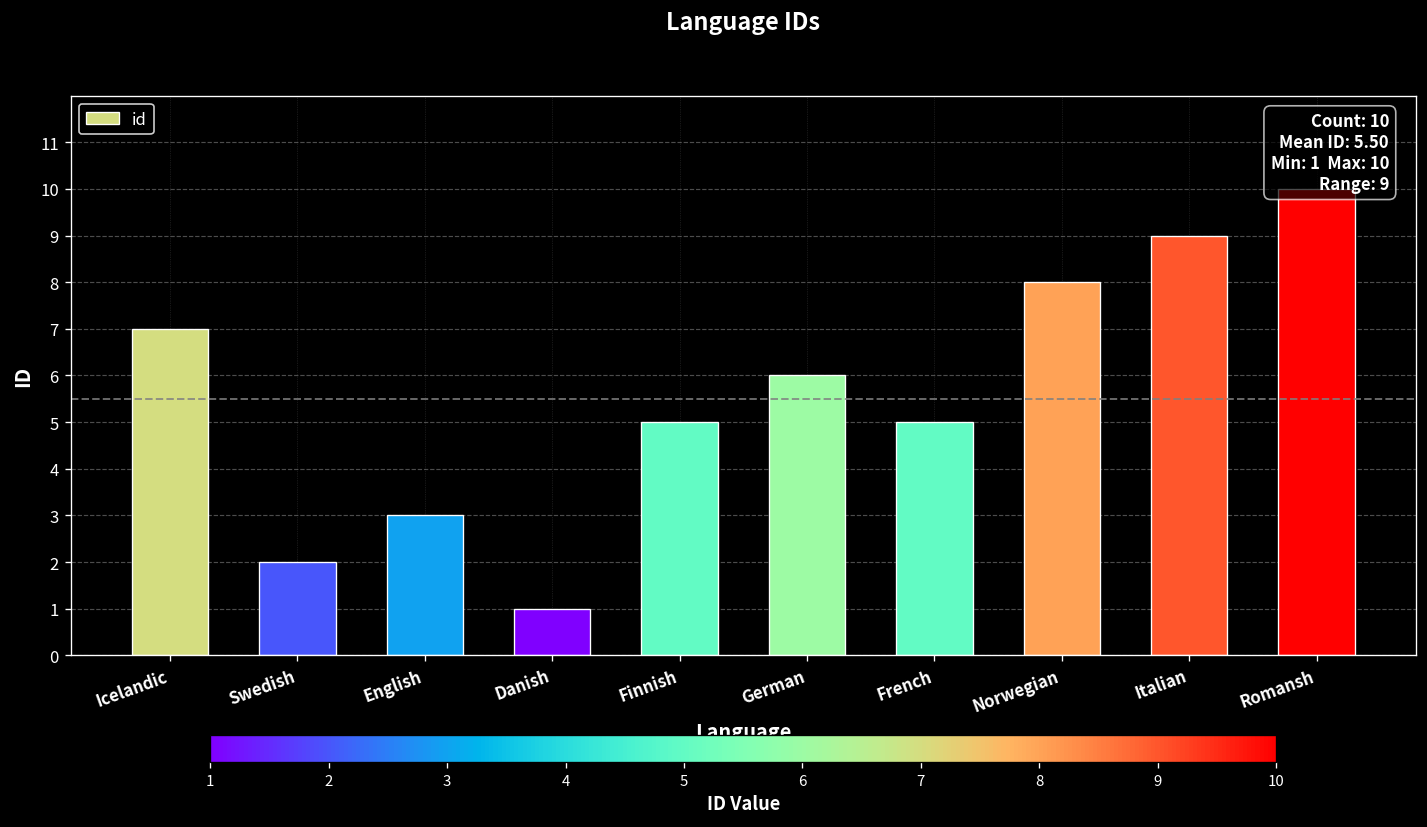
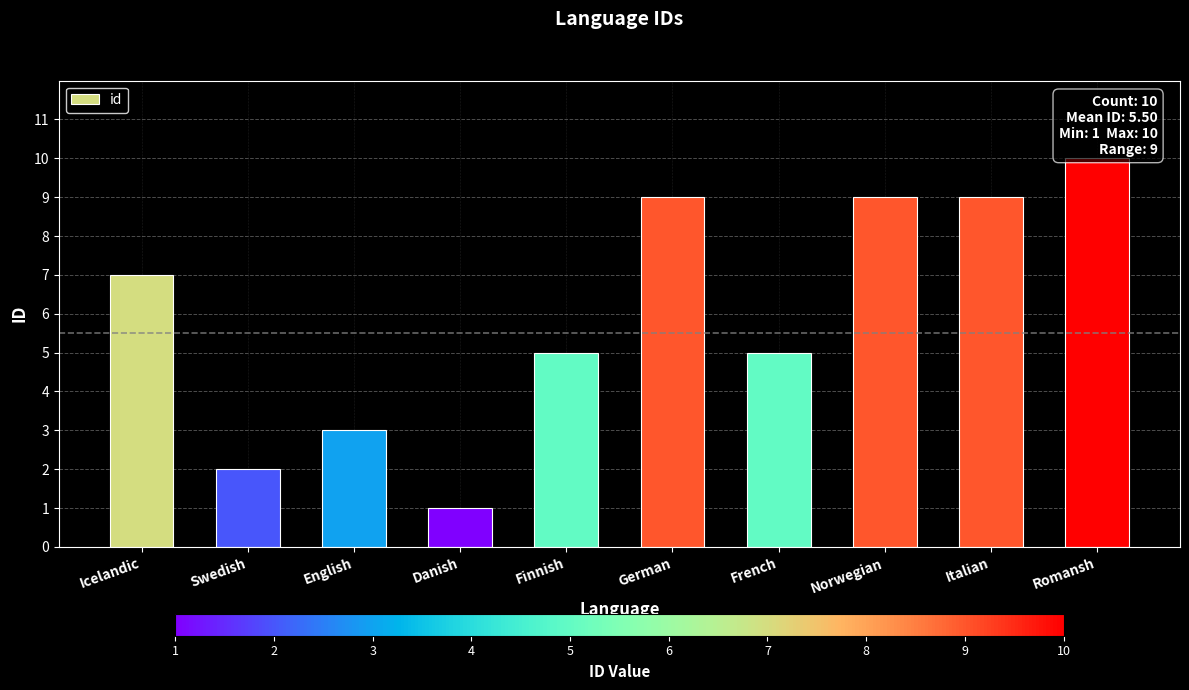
  {
    "Icelandic": 7,
    "Swedish": 2,
    "English": 3,
    "Danish": 1,
    "Finnish": 5,
-   "German": 6,
+   "German": 9,
    "French": 5,
-   "Norwegian": 8,
+   "Norwegian": 9,
    "Italian": 9
  }
